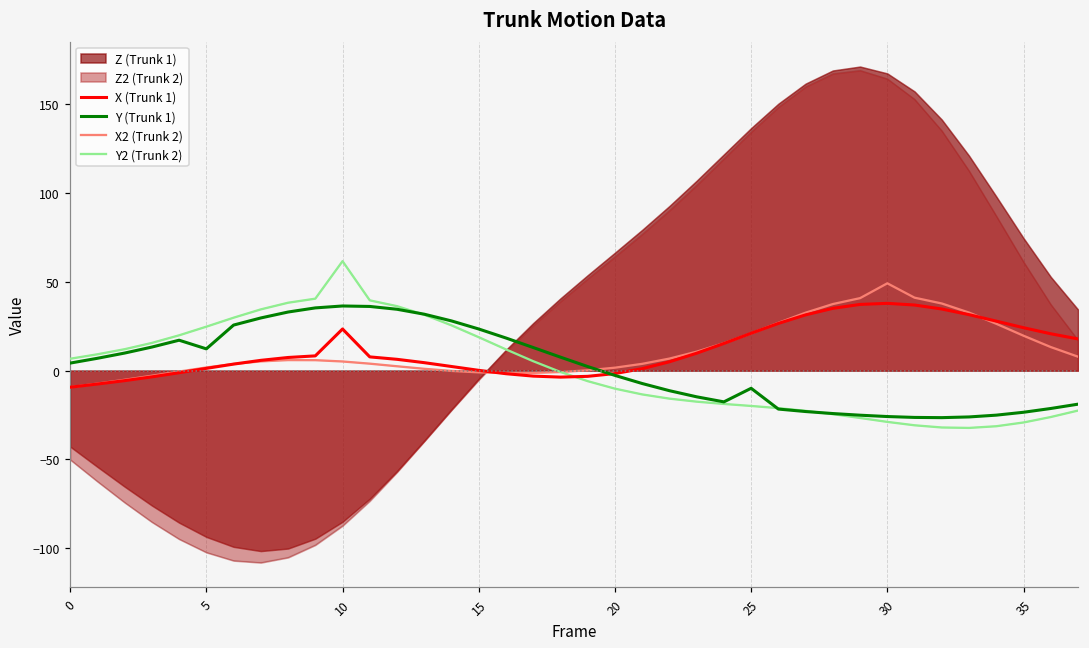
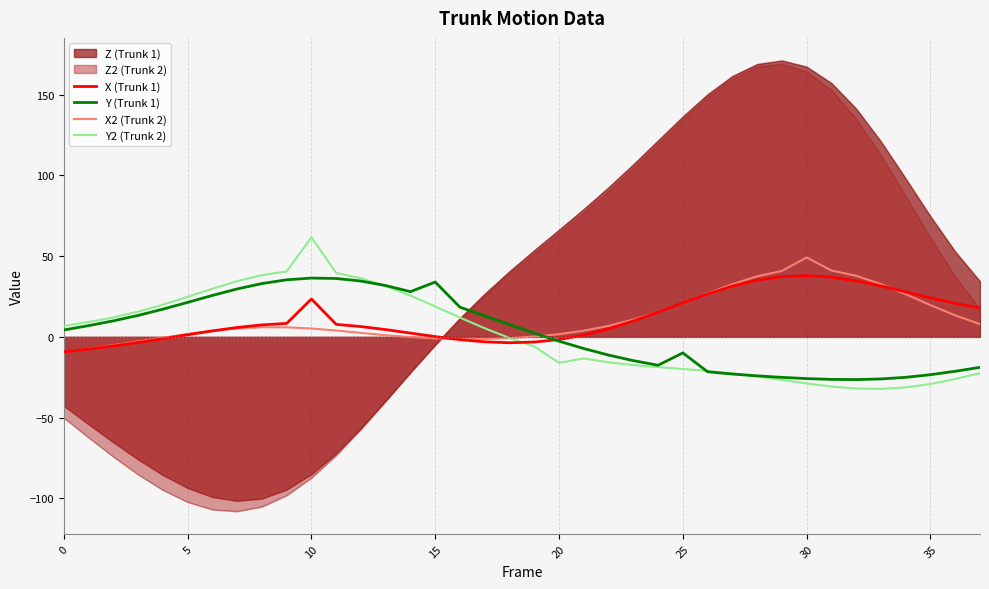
  {
    "X2 (Trunk 2)": {
      "10": 5,
      "20": 2,
      "30": 49,
      "35": 20
    },
    "Y2 (Trunk 2)": {
      "0": 7,
      "5": 25,
      "10": 62,
      "15": 19,
-     "20": -10,
+     "20": -16,
      "25": -20,
      "30": -29,
      "35": -29
    },
    "X (Trunk 1)": {
      "10": 23,
      "30": 38,
      "35": 24
    },
    "Y (Trunk 1)": {
      "0": 4,
-     "5": 12,
+     "5": 21,
      "10": 36,
-     "15": 23,
+     "15": 34,
      "25": -10,
      "30": -26,
      "35": -23
    }
  }
